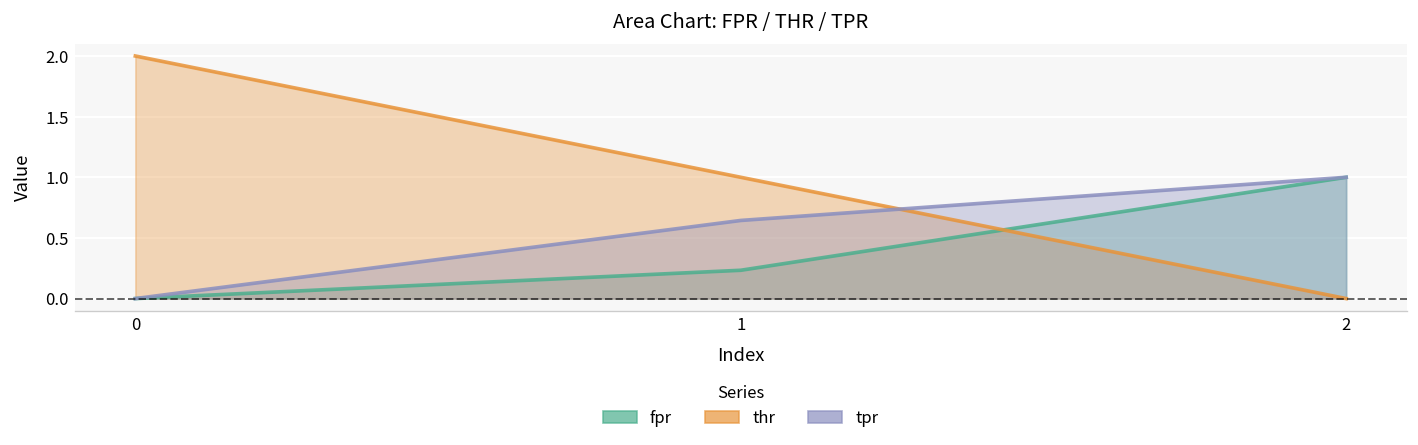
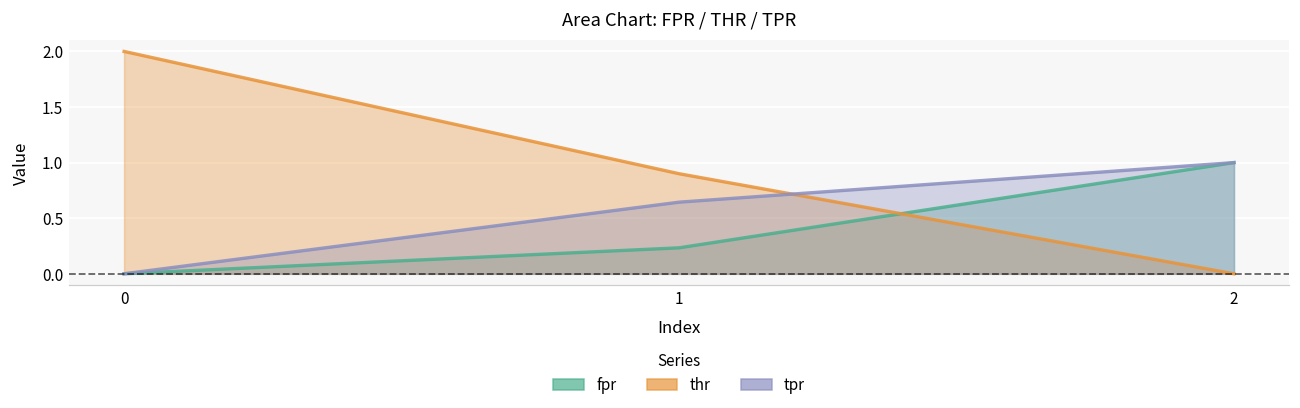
  {
    "thr": {
      "0": 2.0,
-     "1": 1.0,
+     "1": 0.9,
      "2": 0.0
    }
  }
